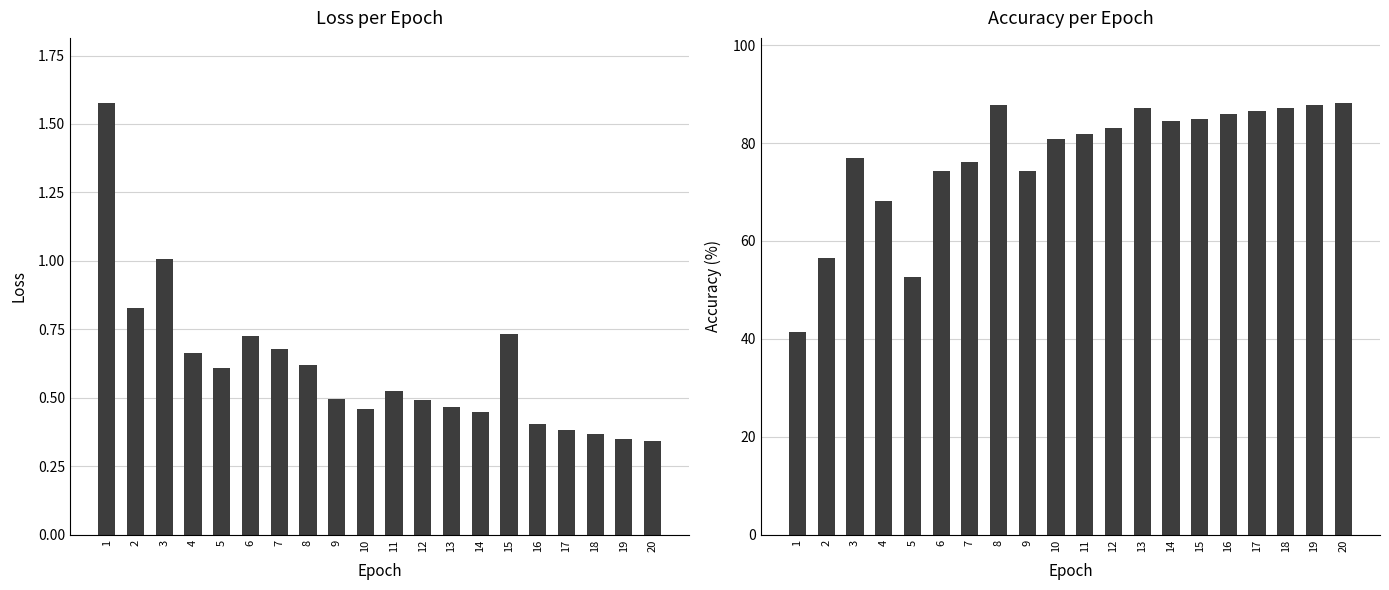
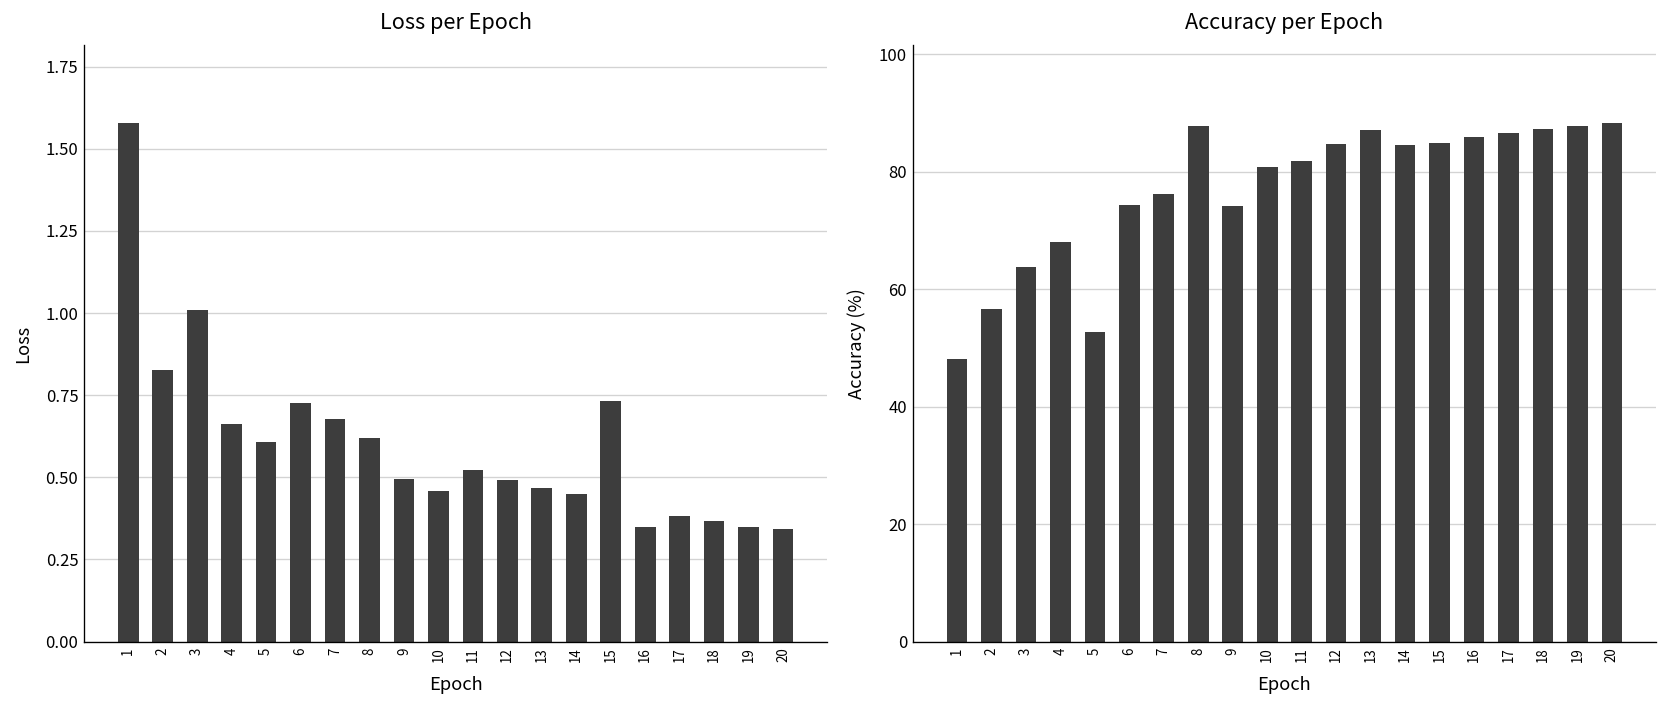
  {
    "Loss per Epoch": {
      "1": 1.58,
      "2": 0.83,
      "3": 1.01,
      "4": 0.66,
      "5": 0.61,
      "6": 0.73,
      "7": 0.68,
      "8": 0.62,
      "9": 0.50,
      "10": 0.46,
      "11": 0.52,
      "12": 0.49,
      "13": 0.47,
      "14": 0.45,
      "15": 0.73,
-     "16": 0.40,
+     "16": 0.35,
      "17": 0.38,
      "18": 0.37,
      "19": 0.35,
      "20": 0.34
    },
    "Accuracy per Epoch": {
-     "1": 42,
+     "1": 48,
      "2": 57,
-     "3": 77,
+     "3": 64,
      "4": 68,
      "5": 53,
      "6": 74,
      "7": 76,
      "8": 88,
      "9": 74,
      "10": 81,
      "11": 82,
-     "12": 83,
+     "12": 85,
      "13": 87,
      "14": 84,
      "15": 85,
      "16": 86,
      "17": 87,
      "18": 87,
      "19": 88,
      "20": 88
    }
  }
